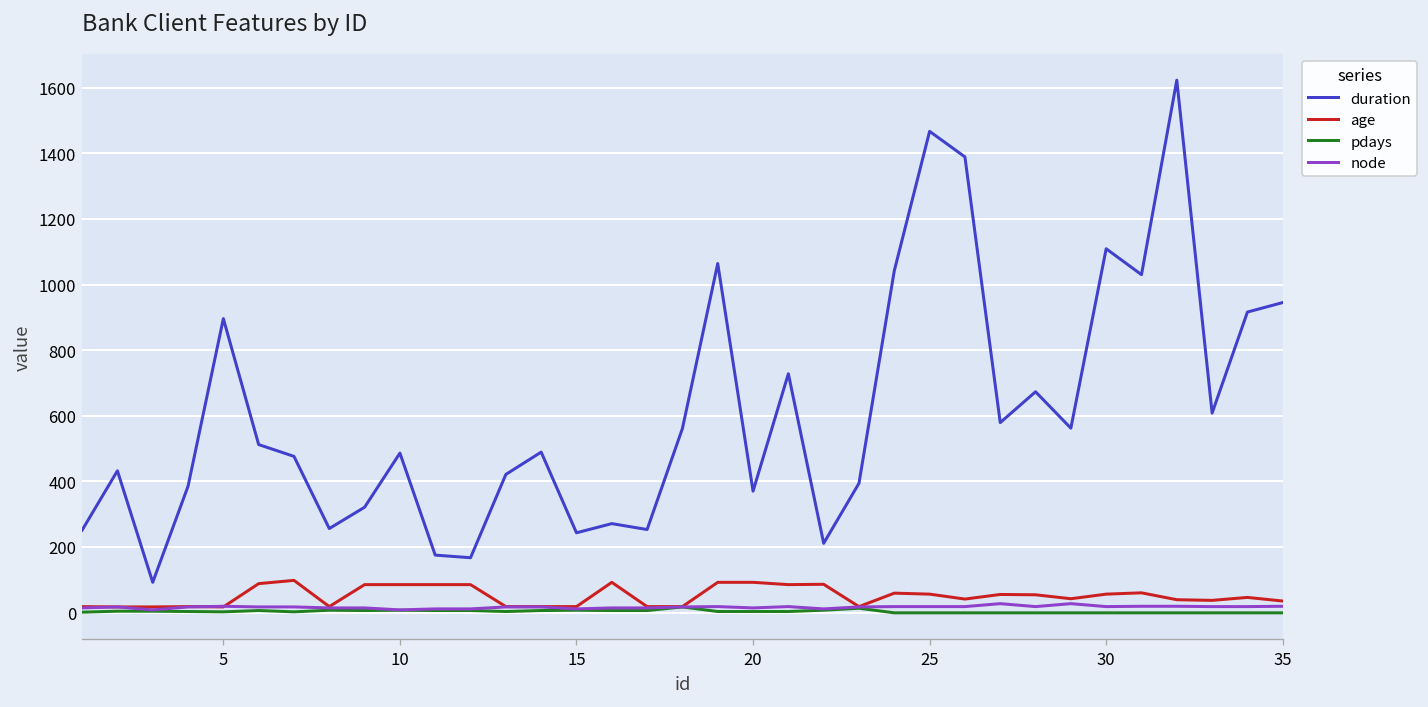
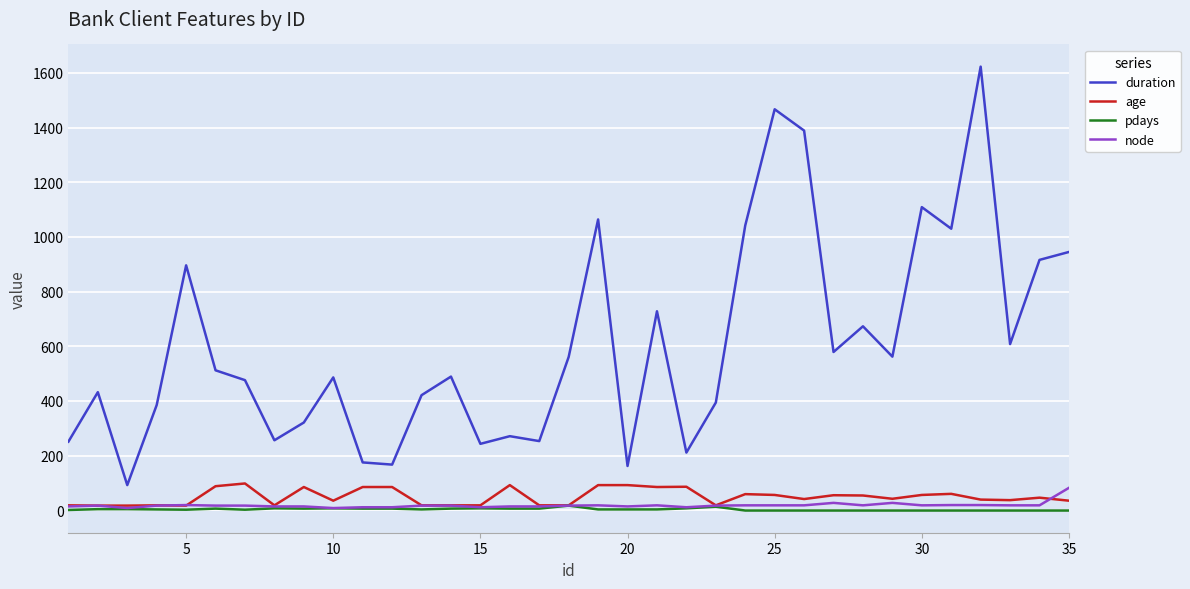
  {
    "duration": {
      "5": 900,
      "10": 490,
      "15": 240,
-     "20": 370,
+     "20": 160,
      "25": 1470,
      "30": 1110,
      "35": 950
    },
    "age": {
-     "10": 90,
+     "10": 40,
      "20": 90,
      "25": 60,
      "30": 60,
      "35": 40
    },
    "pdays": {
      "5": 0,
      "20": 0,
      "25": 0,
      "30": 0,
      "35": 0
    },
    "node": {
      "20": 10,
      "25": 20,
      "30": 20,
-     "35": 20
+     "35": 80
    }
  }
